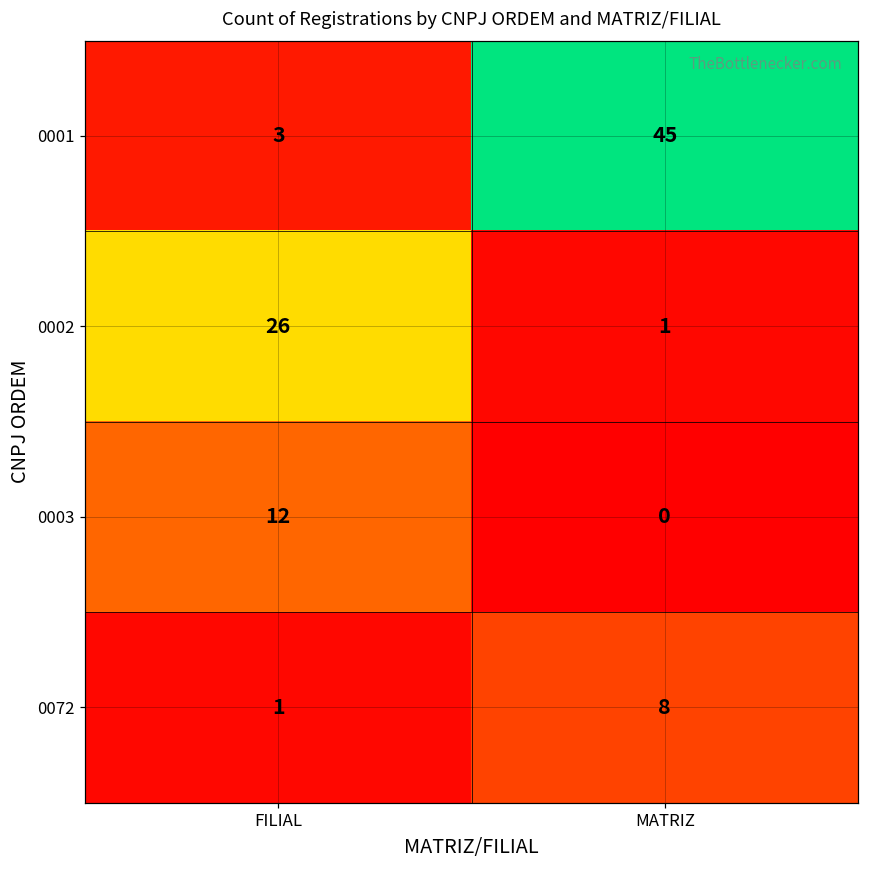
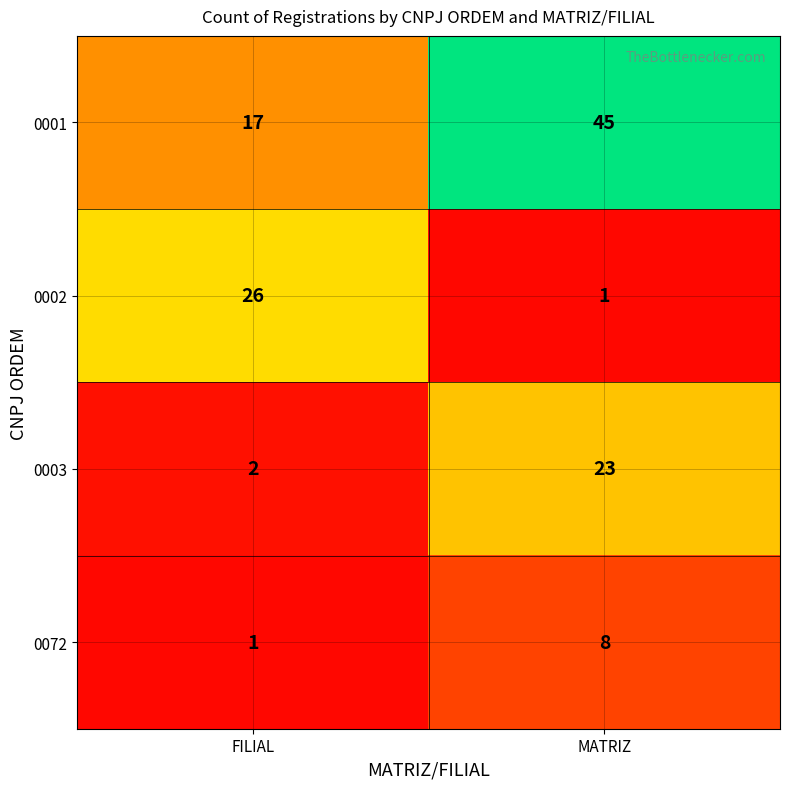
  {
    "0001": {
-     "FILIAL": 3
+     "FILIAL": 17
    },
    "0002": {
      "FILIAL": 26,
      "MATRIZ": 1
    },
    "0003": {
-     "FILIAL": 12,
-     "MATRIZ": 0
+     "FILIAL": 2,
+     "MATRIZ": 23
    },
    "0072": {
      "FILIAL": 1,
      "MATRIZ": 8
    }
  }
